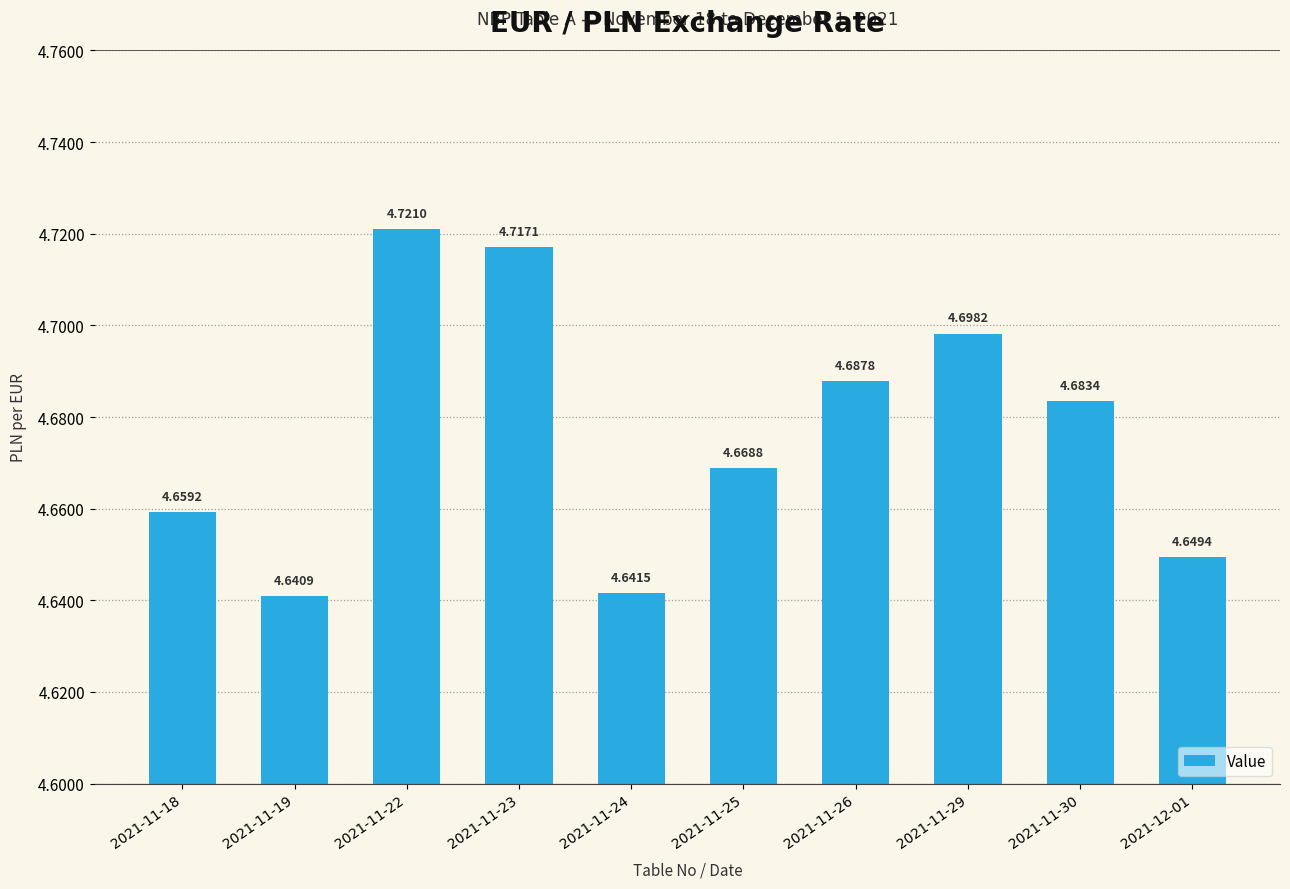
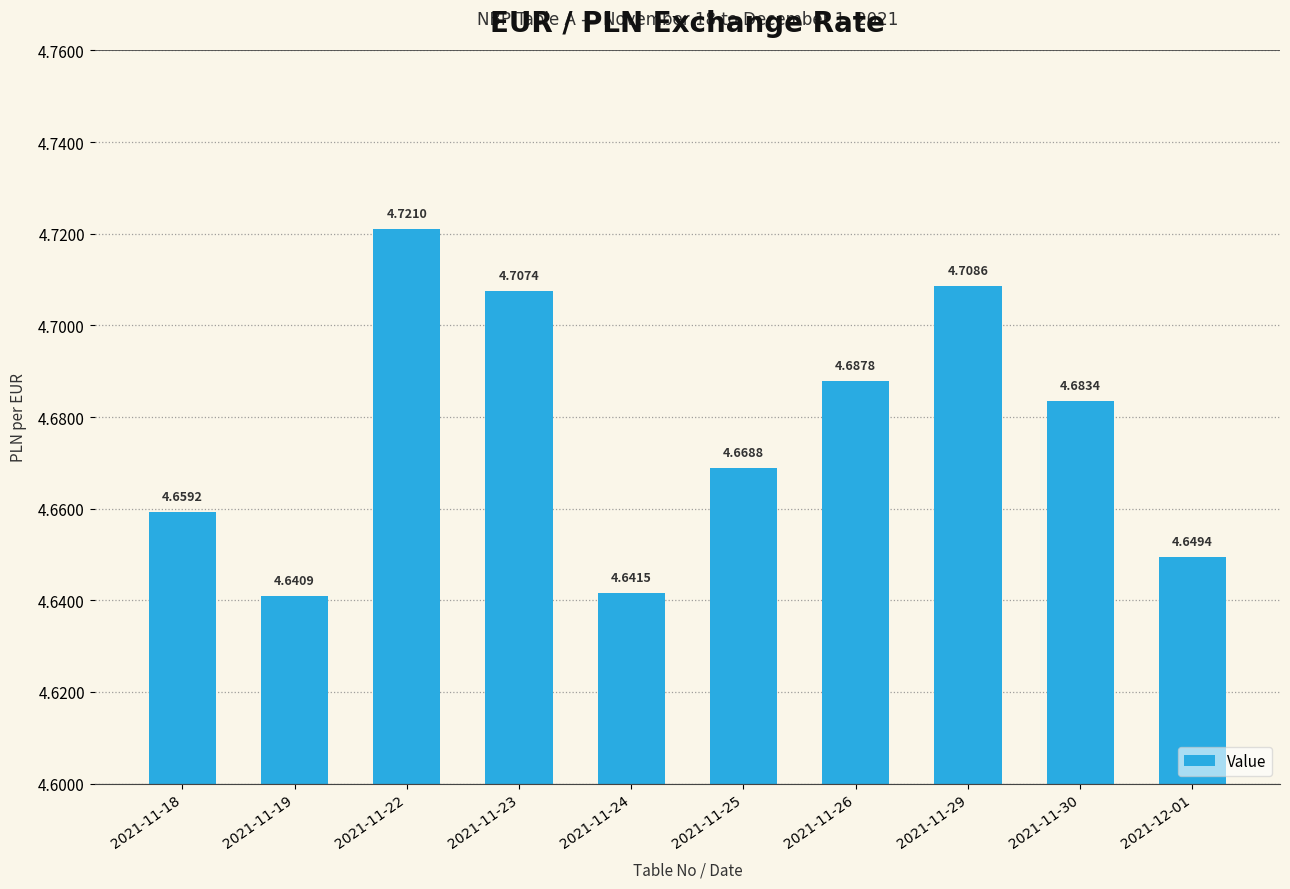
  {
    "2021-11-18": 4.6592,
    "2021-11-19": 4.6409,
    "2021-11-22": 4.7210,
-   "2021-11-23": 4.7171,
+   "2021-11-23": 4.7074,
    "2021-11-24": 4.6415,
    "2021-11-25": 4.6688,
    "2021-11-26": 4.6878,
-   "2021-11-29": 4.6982,
+   "2021-11-29": 4.7086,
    "2021-11-30": 4.6834,
    "2021-12-01": 4.6494
  }
